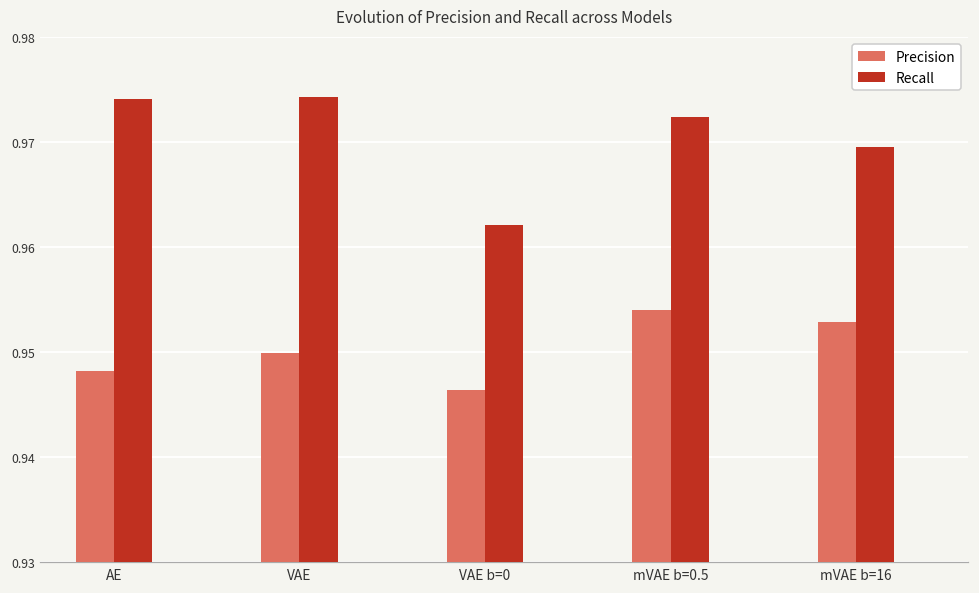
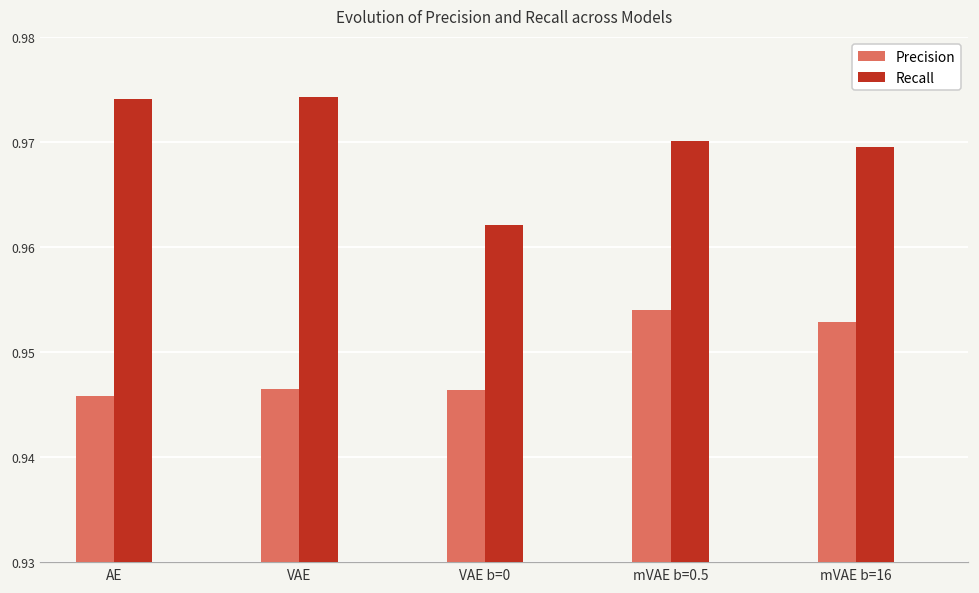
  {
    "Precision": {
-     "AE": 0.948,
-     "VAE": 0.950,
+     "AE": 0.946,
+     "VAE": 0.946,
      "VAE b=0": 0.946,
      "mVAE b=0.5": 0.954,
      "mVAE b=16": 0.953
    },
    "Recall": {
      "AE": 0.974,
      "VAE": 0.974,
      "VAE b=0": 0.962,
-     "mVAE b=0.5": 0.972,
+     "mVAE b=0.5": 0.970,
      "mVAE b=16": 0.970
    }
  }
